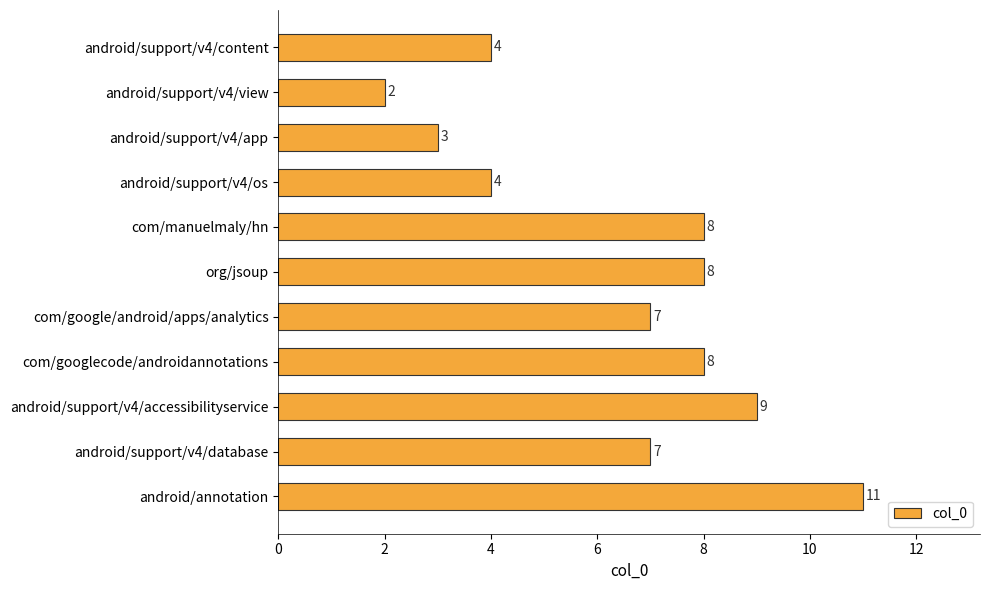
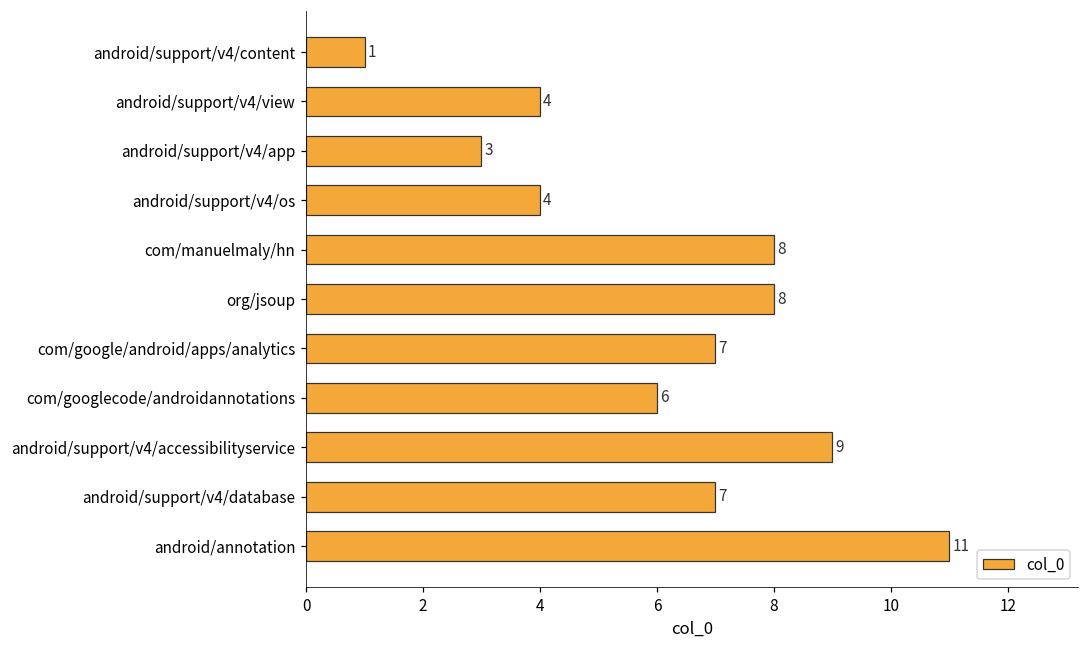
  {
-   "android/support/v4/content": 4,
-   "android/support/v4/view": 2,
+   "android/support/v4/content": 1,
+   "android/support/v4/view": 4,
    "android/support/v4/app": 3,
    "android/support/v4/os": 4,
    "com/manuelmaly/hn": 8,
    "org/jsoup": 8,
    "com/google/android/apps/analytics": 7,
-   "com/googlecode/androidannotations": 8,
+   "com/googlecode/androidannotations": 6,
    "android/support/v4/accessibilityservice": 9,
    "android/support/v4/database": 7,
    "android/annotation": 11
  }
